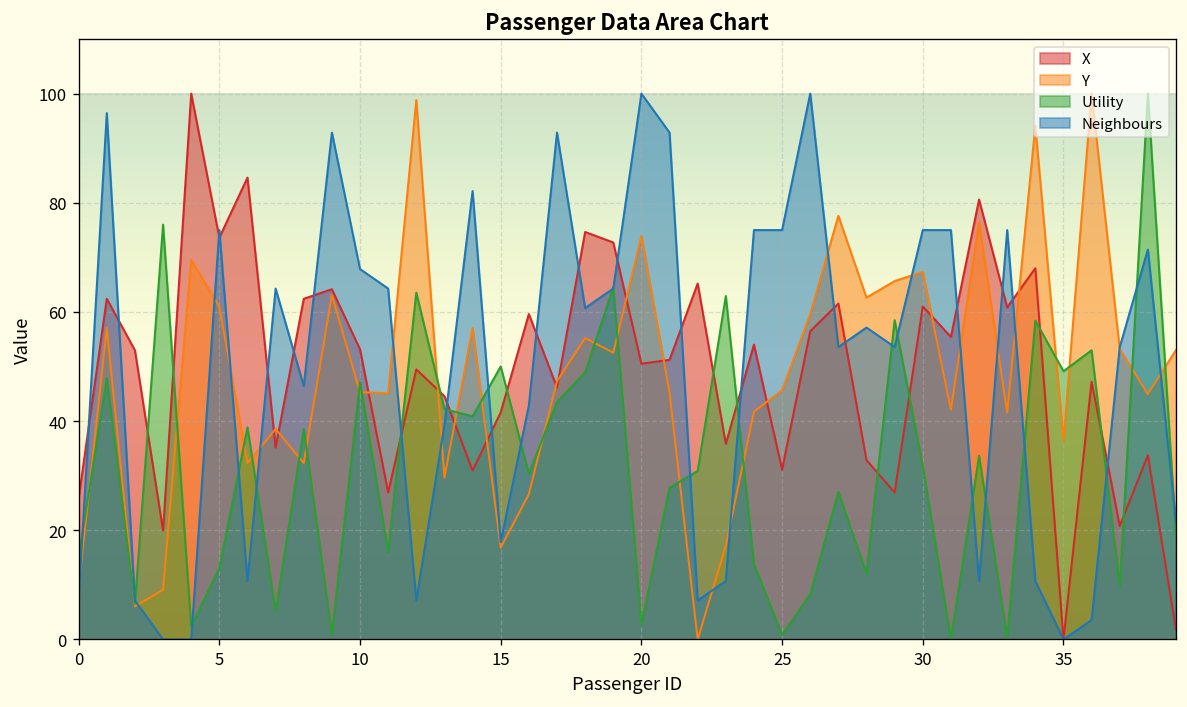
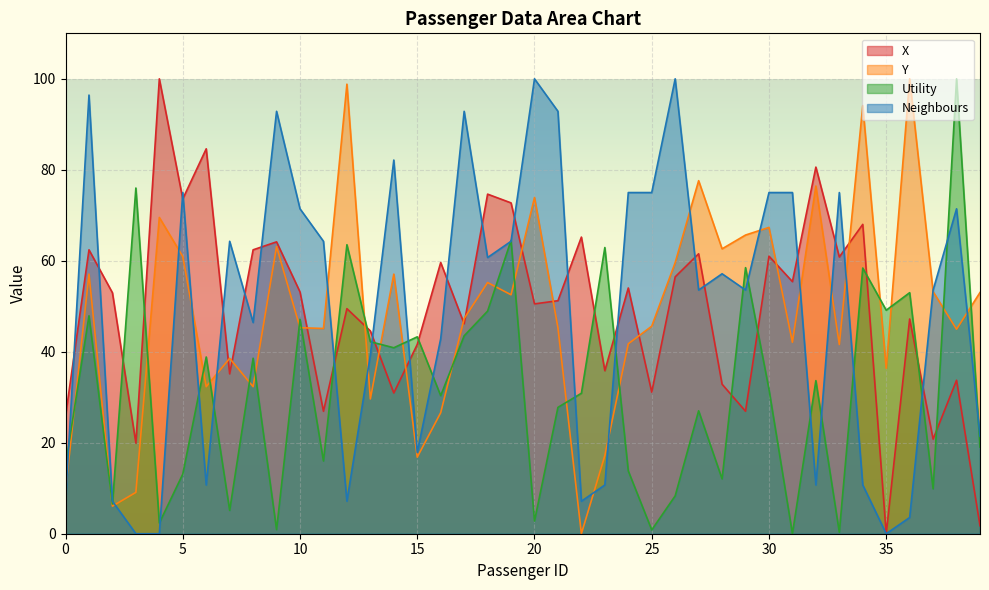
  {
    "X": {
      "0": 26,
      "5": 74,
      "10": 53,
      "15": 42,
      "20": 51,
      "25": 31,
      "30": 61
    },
    "Y": {
      "0": 10,
      "5": 61,
      "10": 45,
      "15": 17,
      "20": 74,
      "25": 46,
      "30": 67,
      "35": 36
    },
    "Utility": {
      "0": 15,
      "5": 13,
      "10": 47,
-     "15": 50,
+     "15": 43,
      "20": 3,
      "25": 1,
      "30": 32,
      "35": 49
    },
    "Neighbours": {
      "0": 7,
      "5": 75,
-     "10": 68,
+     "10": 71,
      "15": 18,
      "20": 100,
      "25": 75,
      "30": 75
    }
  }
